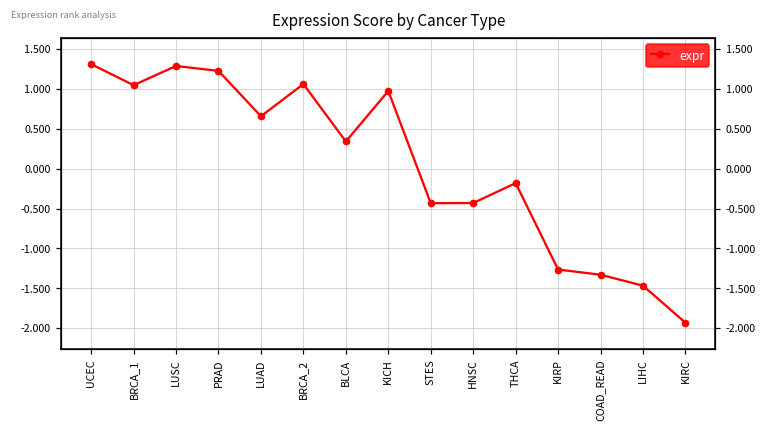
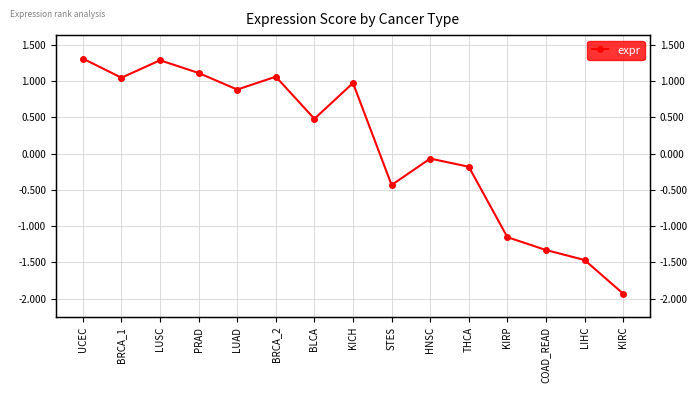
  {
    "UCEC": 1.3,
    "BRCA_1": 1.0,
    "LUSC": 1.3,
-   "PRAD": 1.2,
-   "LUAD": 0.7,
+   "PRAD": 1.1,
+   "LUAD": 0.9,
    "BRCA_2": 1.1,
-   "BLCA": 0.3,
+   "BLCA": 0.5,
    "KICH": 1.0,
    "STES": -0.4,
-   "HNSC": -0.4,
+   "HNSC": -0.1,
    "THCA": -0.2,
-   "KIRP": -1.3,
+   "KIRP": -1.2,
    "COAD_READ": -1.3,
    "LIHC": -1.5,
    "KIRC": -1.9
  }
